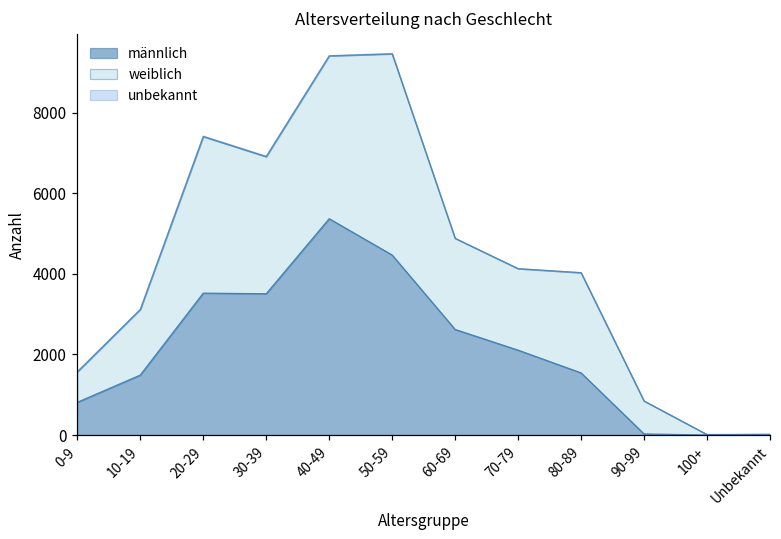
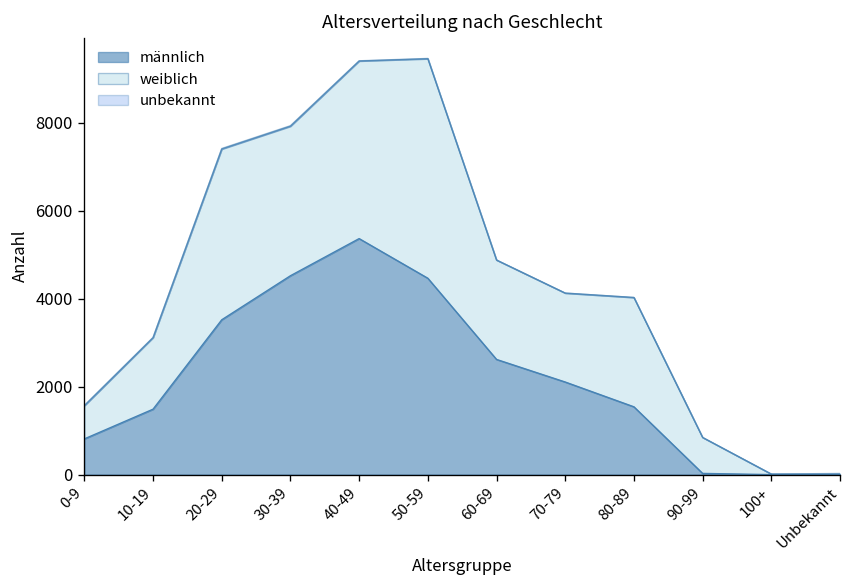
  {
    "männlich": {
      "0-9": 800,
      "10-19": 1500,
      "20-29": 3500,
-     "30-39": 3500,
+     "30-39": 4500,
      "40-49": 5400,
      "50-59": 4500,
      "60-69": 2600,
      "70-79": 2100,
      "80-89": 1500,
      "90-99": 0
    }
  }
